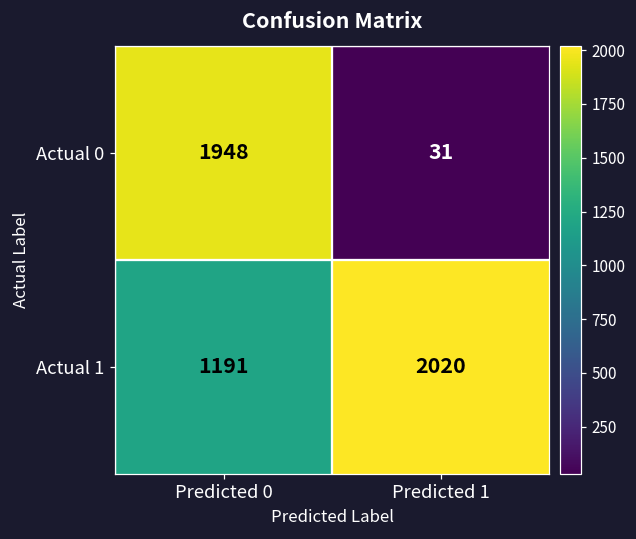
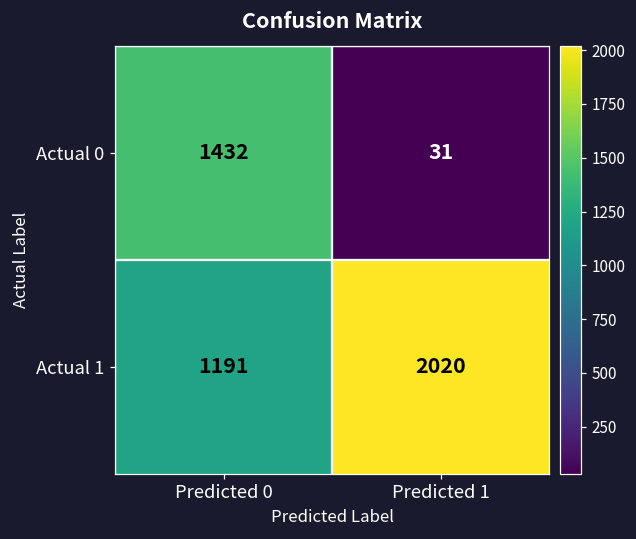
  {
    "Actual 0": {
-     "Predicted 0": 1948,
+     "Predicted 0": 1432,
      "Predicted 1": 31
    },
    "Actual 1": {
      "Predicted 0": 1191,
      "Predicted 1": 2020
    }
  }
